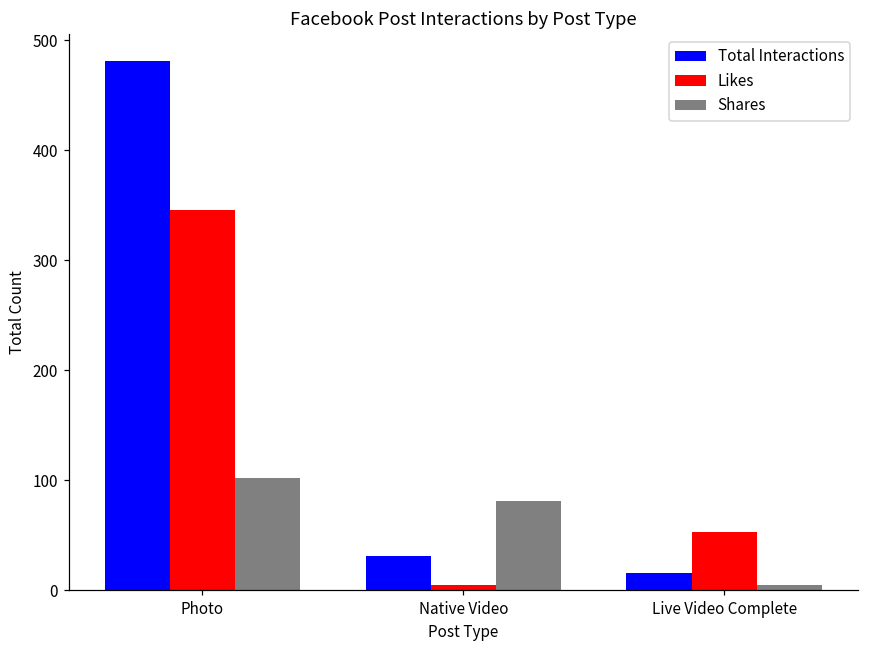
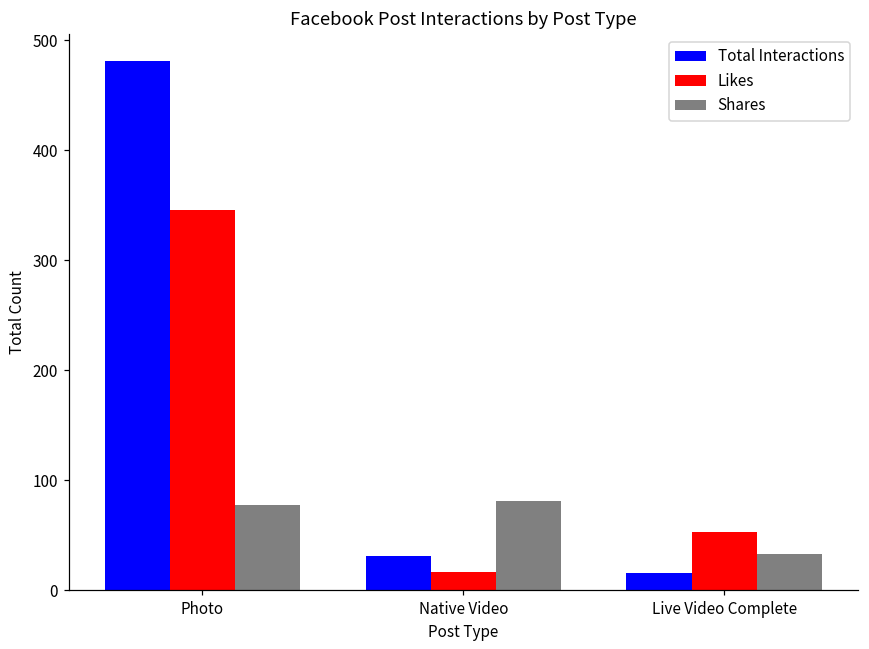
  {
    "Total Interactions": {
      "Photo": 481,
      "Native Video": 31,
      "Live Video Complete": 16
    },
    "Likes": {
      "Photo": 346,
-     "Native Video": 5,
+     "Native Video": 17,
      "Live Video Complete": 53
    },
    "Shares": {
-     "Photo": 102,
+     "Photo": 78,
      "Native Video": 81,
-     "Live Video Complete": 5
+     "Live Video Complete": 33
    }
  }
